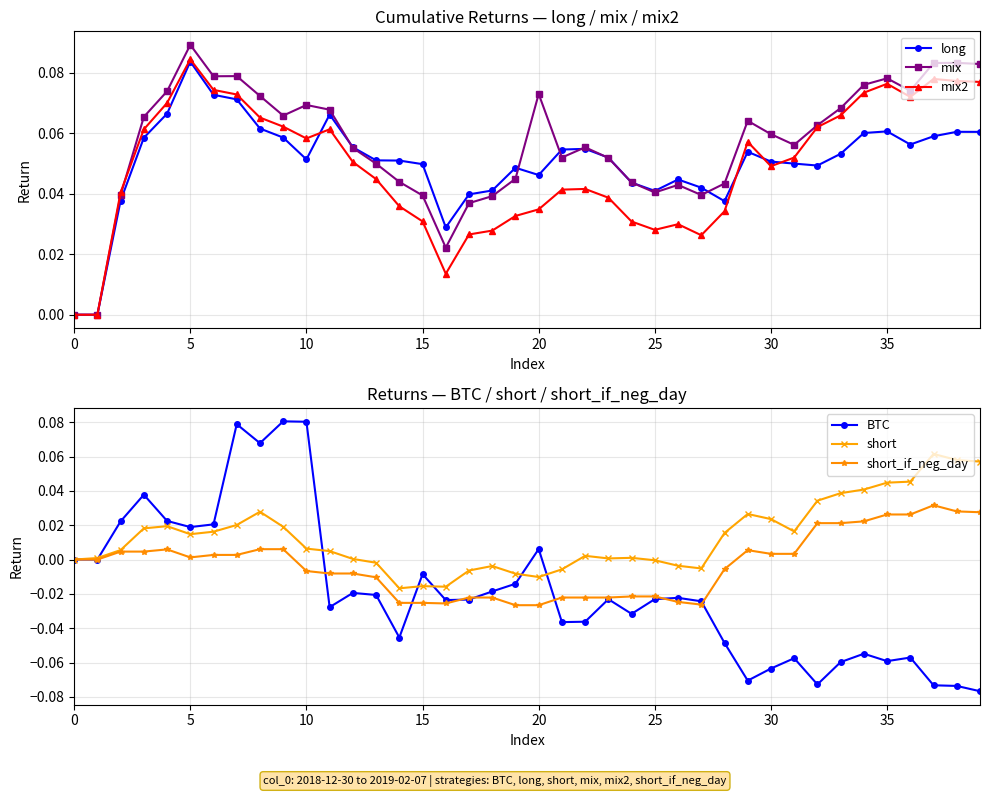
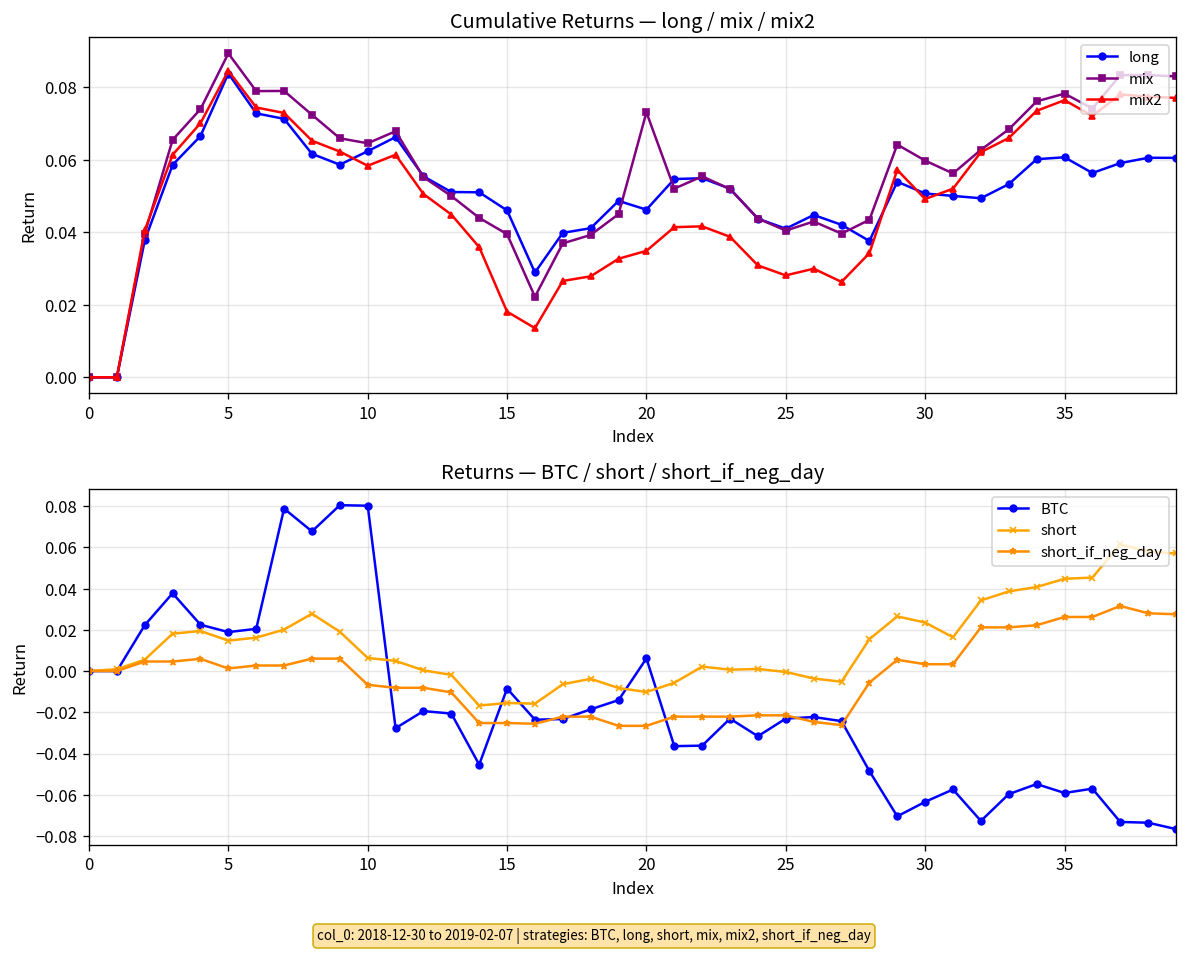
  {
    "Cumulative Returns — long / mix / mix2": {
      "long": {
-       "10": 0.051,
-       "15": 0.050,
+       "10": 0.062,
+       "15": 0.046,
        "20": 0.046,
        "30": 0.051,
        "35": 0.061
      },
      "mix": {
        "5": 0.089,
-       "10": 0.069,
+       "10": 0.065,
        "15": 0.039,
        "20": 0.073,
        "30": 0.060,
        "35": 0.078
      },
      "mix2": {
        "10": 0.058,
-       "15": 0.031,
+       "15": 0.018,
        "20": 0.035,
        "25": 0.028,
        "30": 0.049,
        "35": 0.076
      }
    },
    "Returns — BTC / short / short_if_neg_day": {
      "BTC": {
        "5": 0.019,
        "10": 0.080,
        "15": -0.009,
        "20": 0.006,
        "25": -0.023,
        "30": -0.063,
        "35": -0.059
      }
    }
  }
